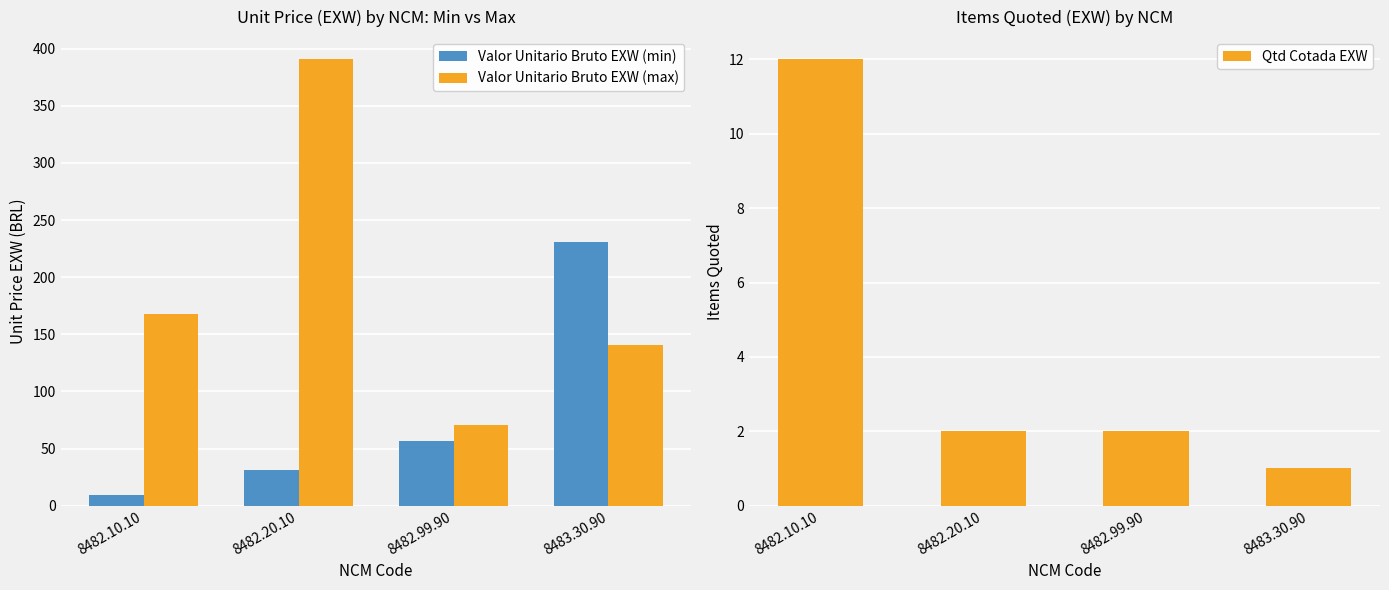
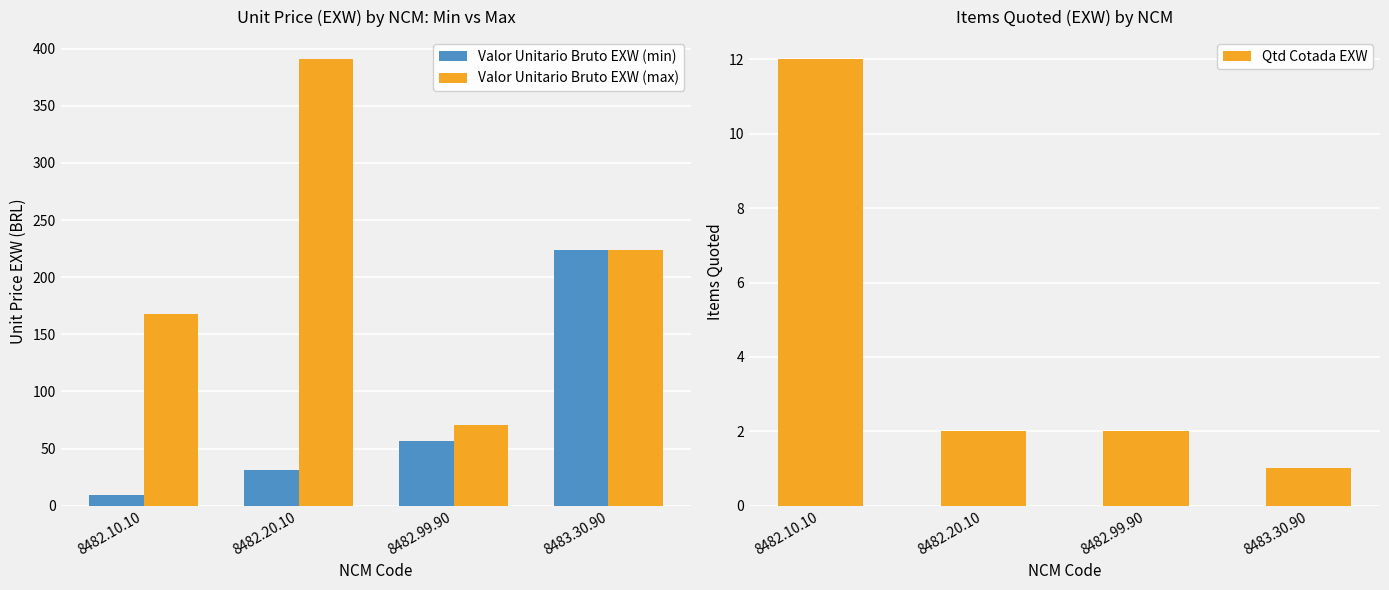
  {
    "Unit Price (EXW) by NCM: Min vs Max": {
      "Valor Unitario Bruto EXW (min)": {
        "8482.10.10": 10,
        "8482.20.10": 31,
        "8482.99.90": 57,
-       "8483.30.90": 231
+       "8483.30.90": 224
      },
      "Valor Unitario Bruto EXW (max)": {
        "8482.10.10": 168,
        "8482.20.10": 391,
        "8482.99.90": 71,
-       "8483.30.90": 140
+       "8483.30.90": 224
      }
    },
    "Items Quoted (EXW) by NCM": {
      "8482.10.10": 12.0,
      "8482.20.10": 2.0,
      "8482.99.90": 2.0,
      "8483.30.90": 1.0
    }
  }
